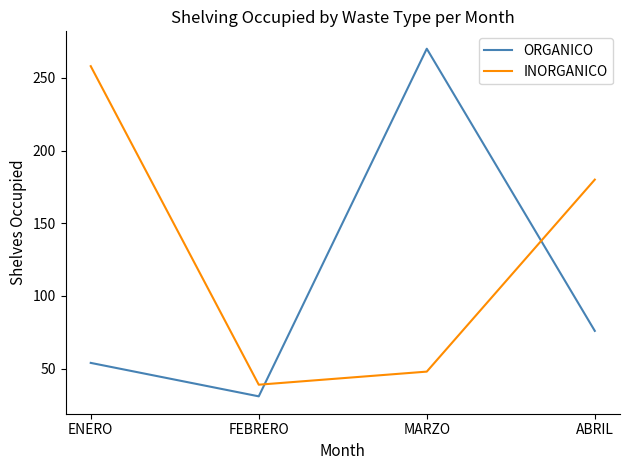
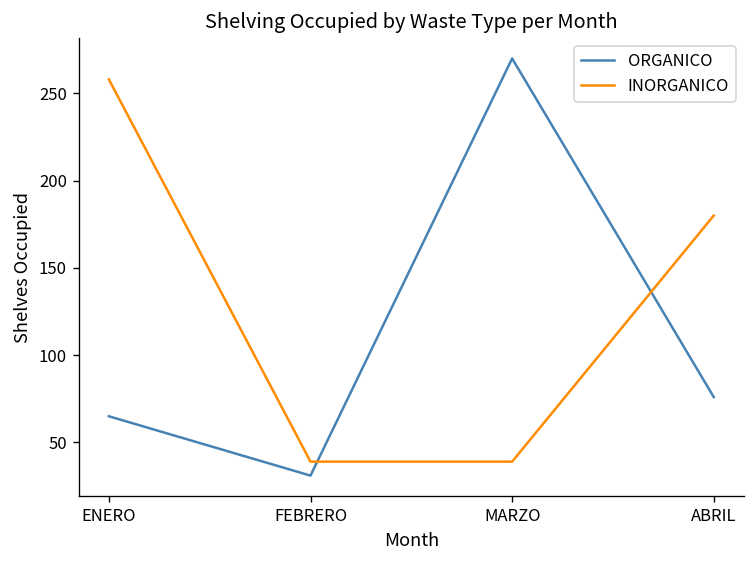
  {
    "ORGANICO": {
-     "ENERO": 54,
+     "ENERO": 65,
      "FEBRERO": 31,
      "MARZO": 270,
      "ABRIL": 76
    },
    "INORGANICO": {
      "ENERO": 258,
      "FEBRERO": 39,
-     "MARZO": 48,
+     "MARZO": 39,
      "ABRIL": 180
    }
  }
